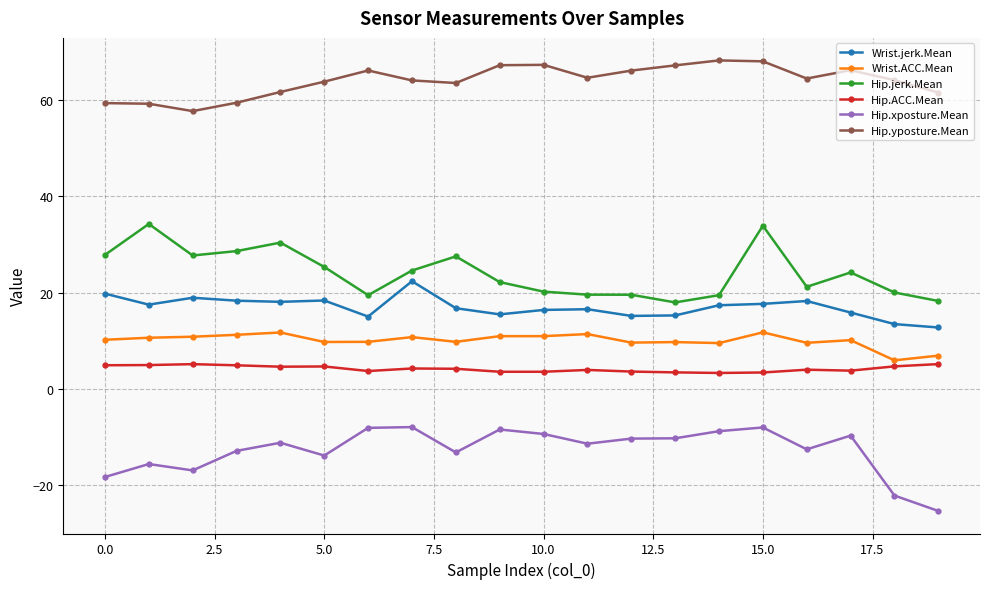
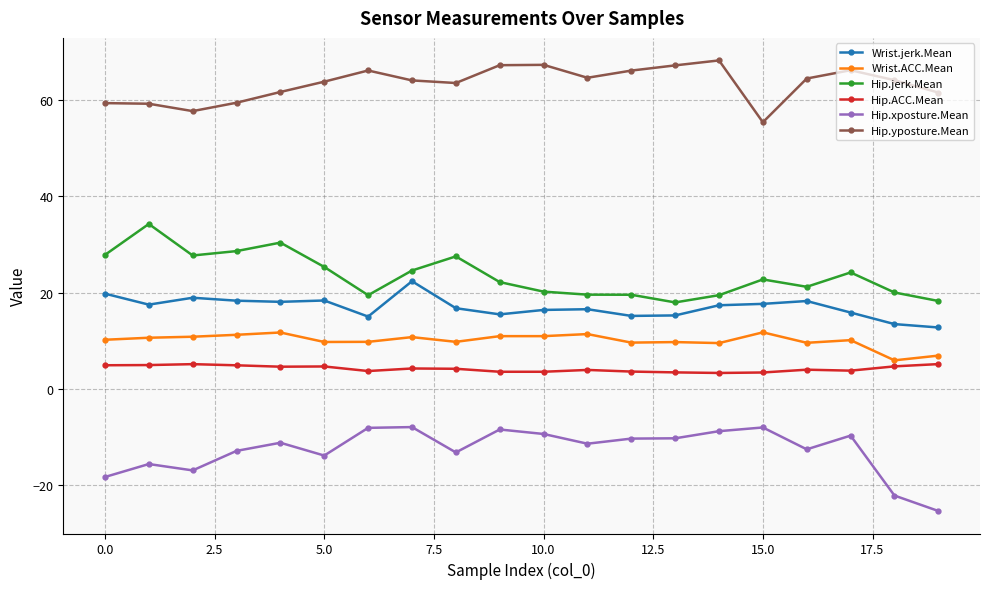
  {
    "Wrist.jerk.Mean": {
      "0.0": 20,
      "5.0": 18,
      "10.0": 16,
      "15.0": 18
    },
    "Wrist.ACC.Mean": {
      "0.0": 10,
      "5.0": 10,
      "10.0": 11,
      "15.0": 12
    },
    "Hip.jerk.Mean": {
      "0.0": 28,
      "5.0": 25,
      "10.0": 20,
-     "15.0": 34
+     "15.0": 23
    },
    "Hip.ACC.Mean": {
      "0.0": 5,
      "5.0": 5,
      "10.0": 4,
      "15.0": 3
    },
    "Hip.xposture.Mean": {
      "0.0": -18,
      "5.0": -14,
      "10.0": -9,
      "15.0": -8
    },
    "Hip.yposture.Mean": {
      "0.0": 59,
      "5.0": 64,
      "10.0": 67,
-     "15.0": 68
+     "15.0": 55
    }
  }
